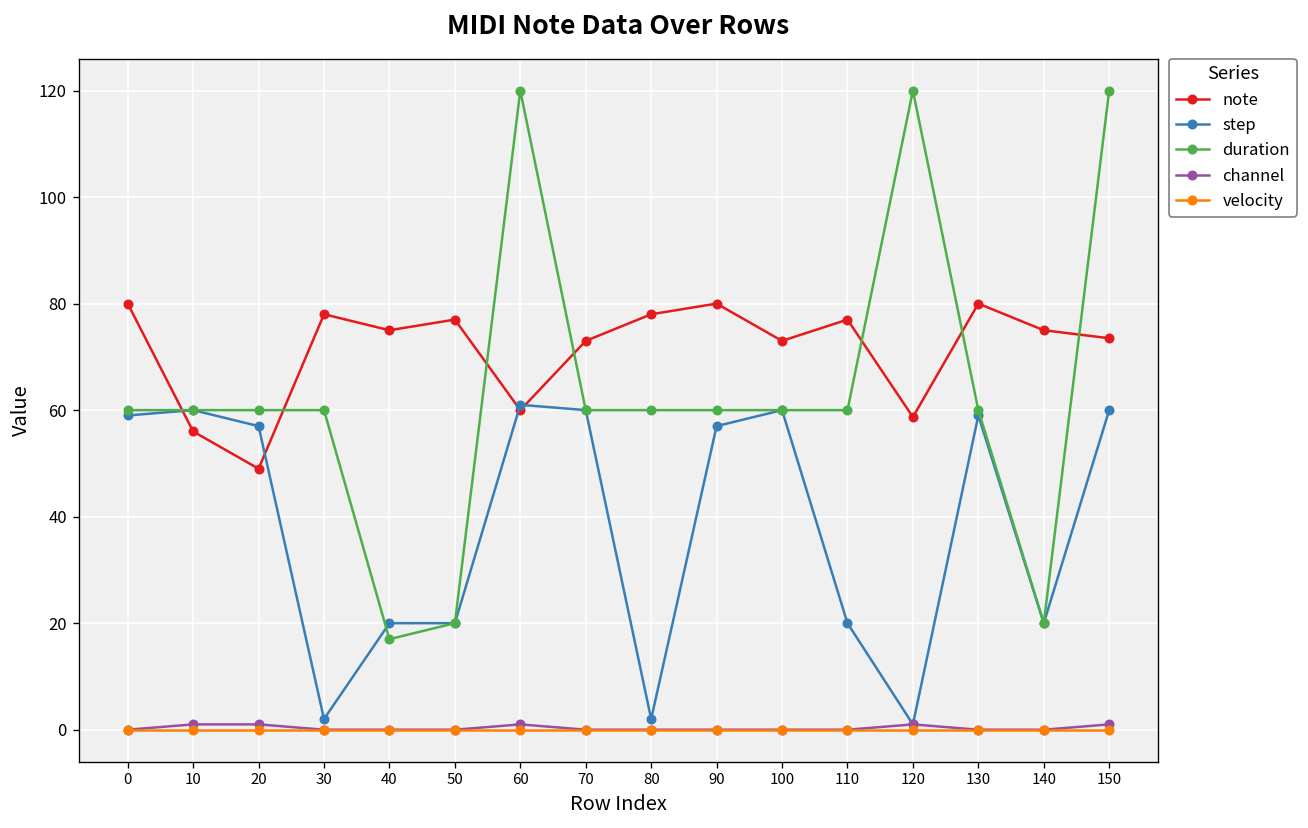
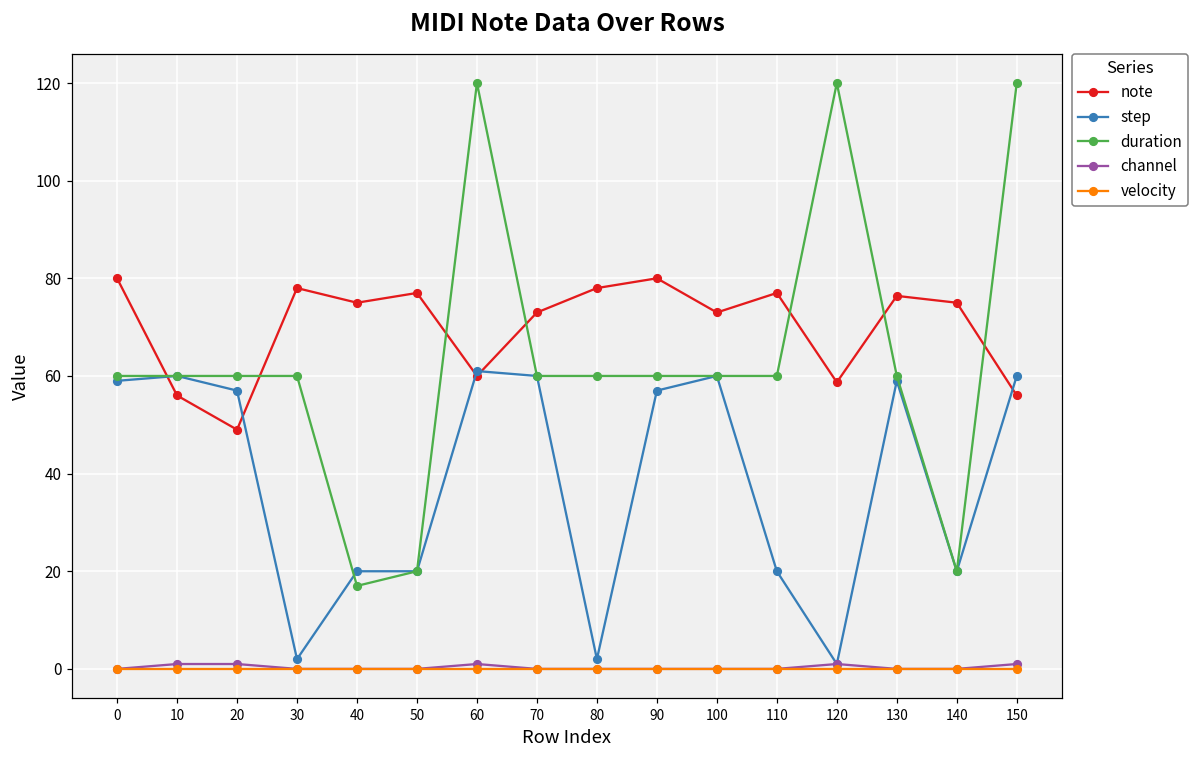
  {
    "note": {
      "0": 80,
      "10": 56,
      "20": 49,
      "30": 78,
      "40": 75,
      "50": 77,
      "60": 60,
      "70": 73,
      "80": 78,
      "90": 80,
      "100": 73,
      "110": 77,
      "120": 59,
-     "130": 80,
+     "130": 76,
      "140": 75,
-     "150": 74
+     "150": 56
    },
    "step": {
      "0": 59,
      "20": 57,
      "30": 2,
      "40": 20,
      "60": 61,
      "80": 2,
      "90": 57,
      "110": 20,
      "130": 59,
      "150": 60
    },
    "duration": {
      "0": 60,
      "20": 60,
      "30": 60,
      "40": 17,
      "60": 120,
      "80": 60,
      "90": 60,
      "110": 60,
      "120": 120,
      "130": 60,
      "150": 120
    },
    "channel": {
      "10": 1,
      "20": 1,
      "60": 1,
      "150": 1
    },
    "velocity": {
      "10": 0,
      "20": 0,
      "60": 0,
      "120": 0,
      "150": 0
    }
  }
